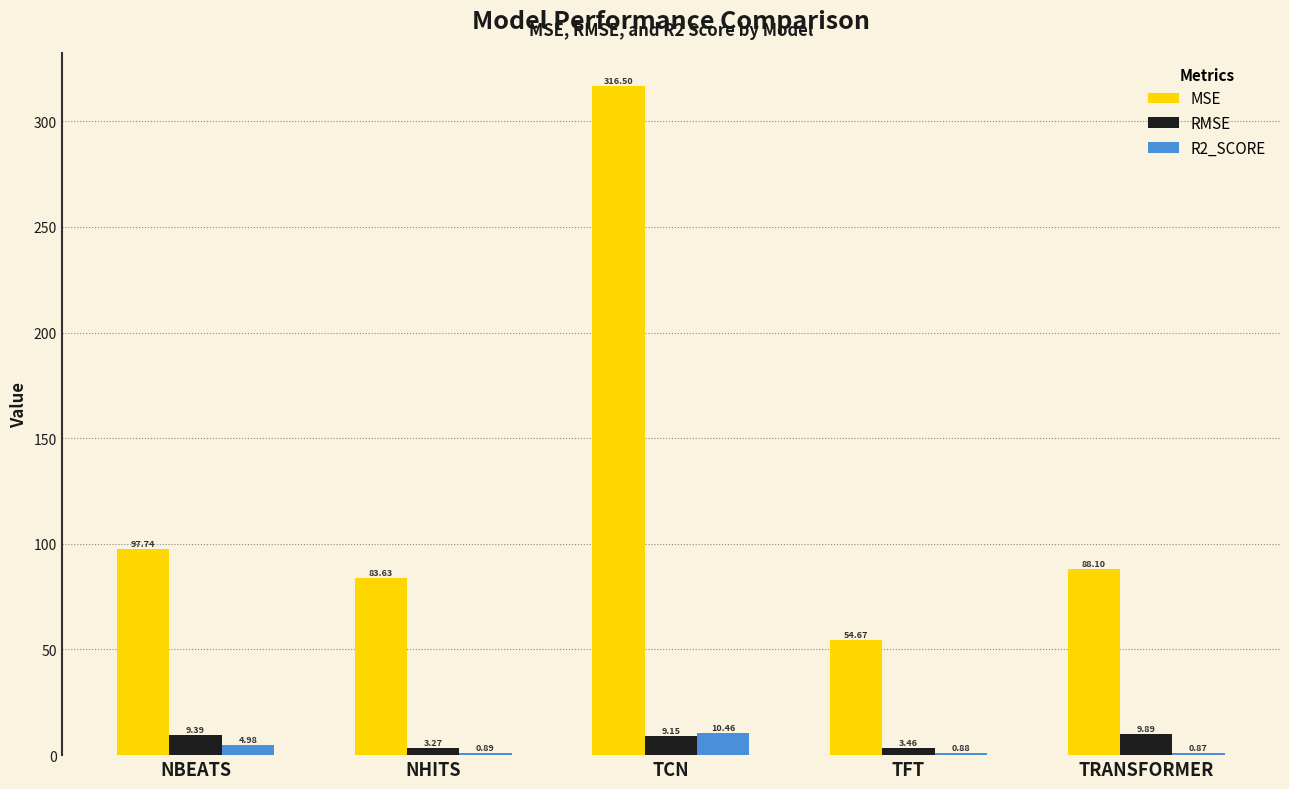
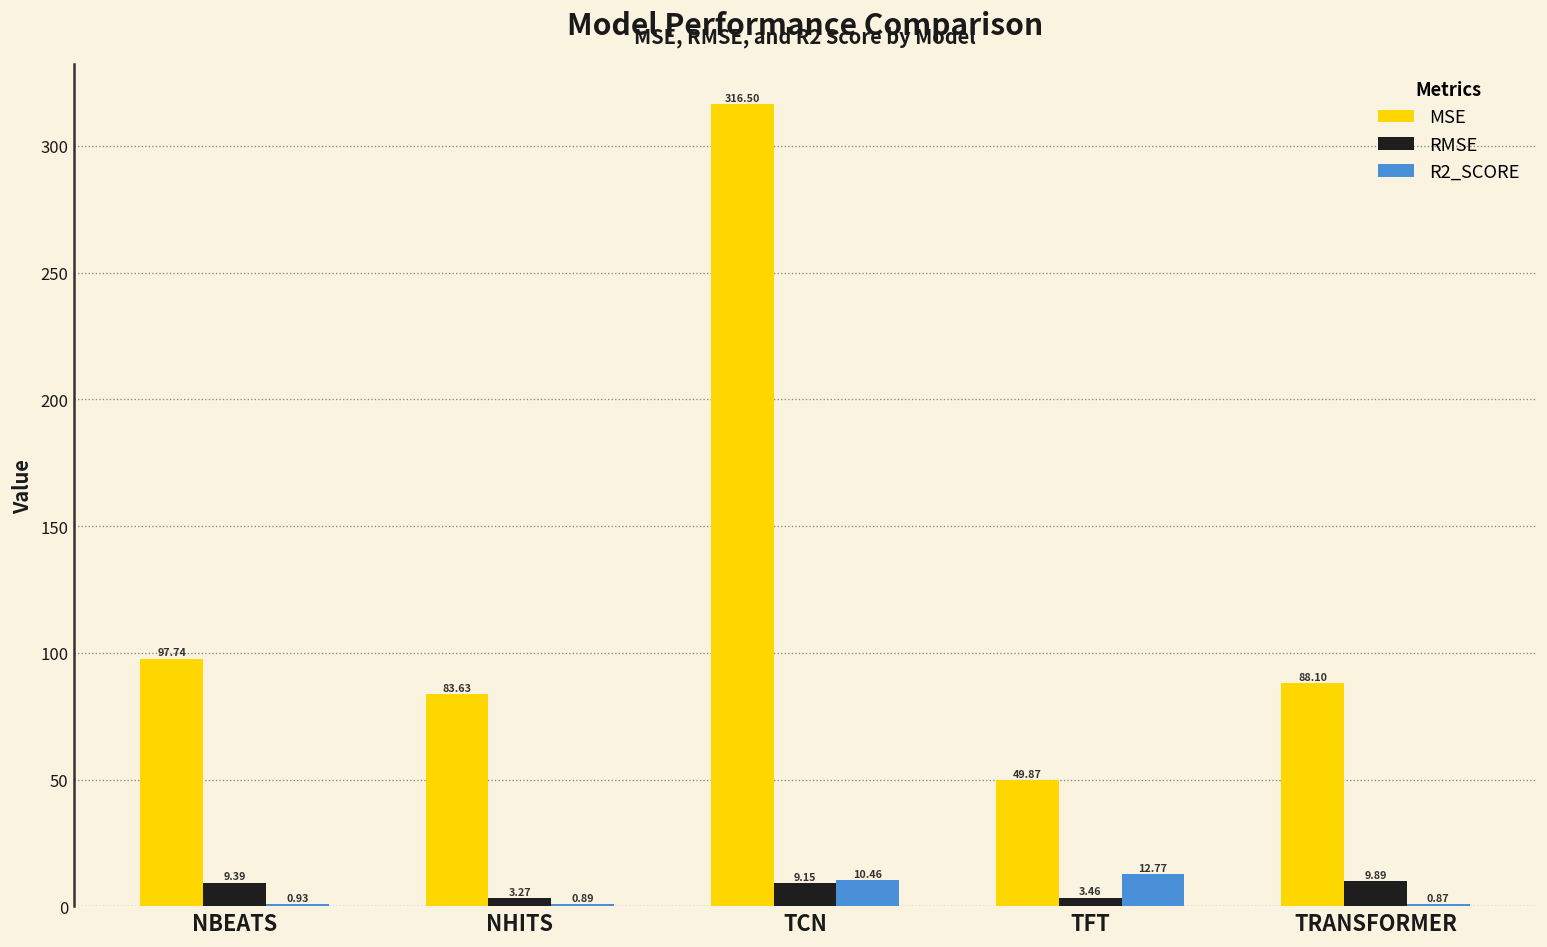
  {
    "MSE": {
      "NBEATS": 97.74,
      "NHITS": 83.63,
      "TCN": 316.50,
-     "TFT": 54.67,
+     "TFT": 49.87,
      "TRANSFORMER": 88.10
    },
    "RMSE": {
      "NBEATS": 9.39,
      "NHITS": 3.27,
      "TCN": 9.15,
      "TFT": 3.46,
      "TRANSFORMER": 9.89
    },
    "R2_SCORE": {
-     "NBEATS": 4.98,
+     "NBEATS": 0.93,
      "NHITS": 0.89,
      "TCN": 10.46,
-     "TFT": 0.88,
+     "TFT": 12.77,
      "TRANSFORMER": 0.87
    }
  }
